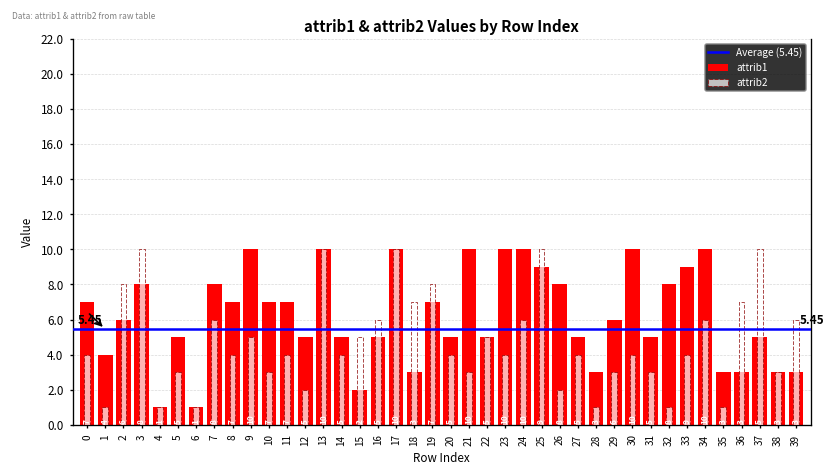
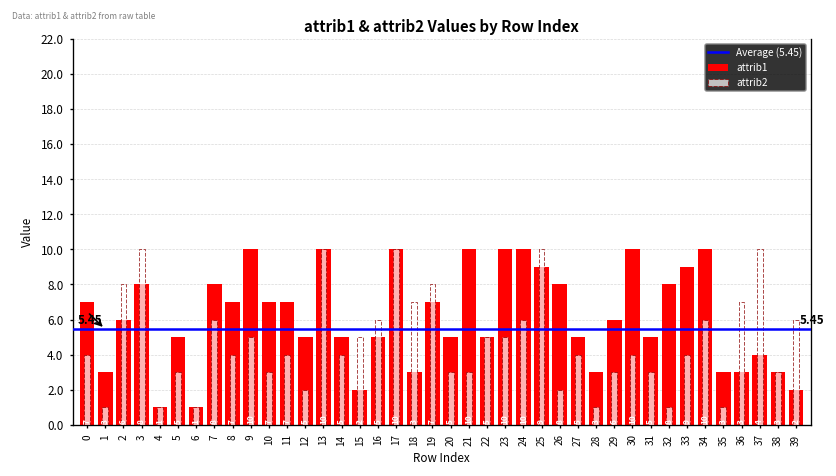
  {
    "attrib1": {
-     "1": 4,
-     "37": 5,
-     "39": 3
+     "1": 3,
+     "37": 4,
+     "39": 2
    },
    "attrib2": {
-     "20": 4,
-     "23": 4
+     "20": 3,
+     "23": 5
    }
  }
